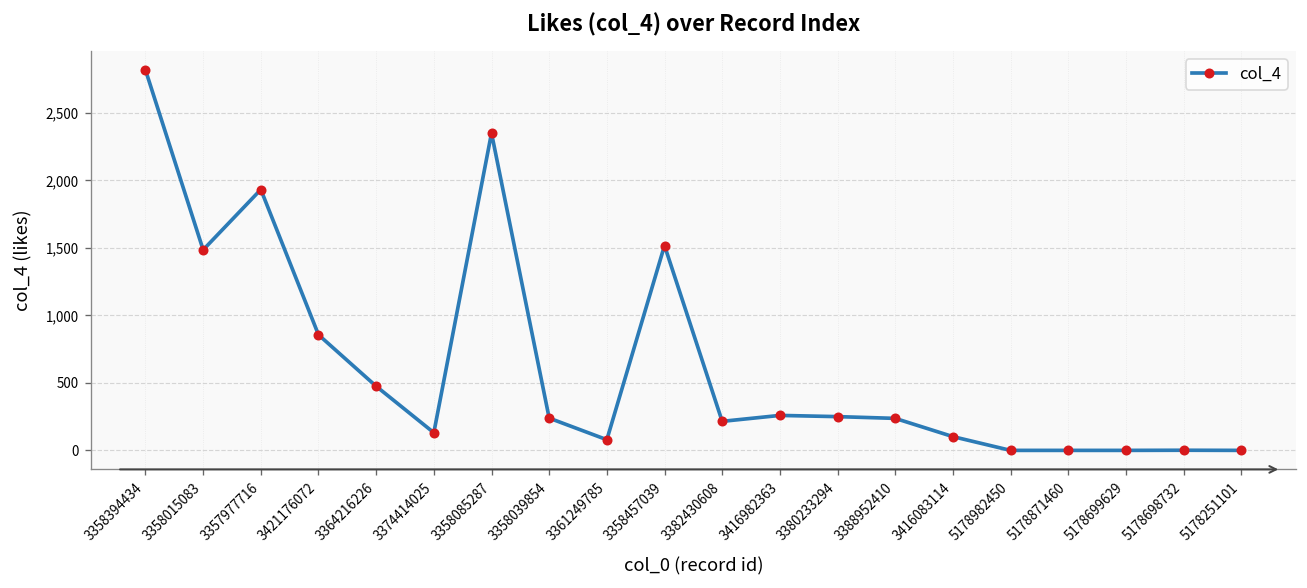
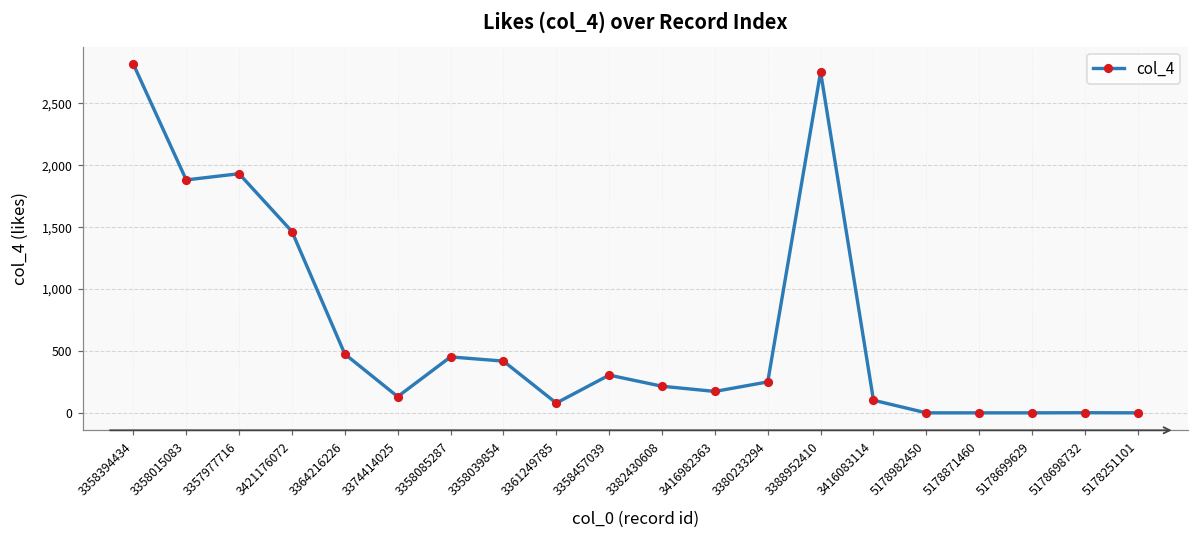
  {
    "3358394434": "2,820",
-   "3358015083": "1,490",
+   "3358015083": "1,880",
    "3357977716": "1,930",
-   "3421176072": "860",
+   "3421176072": "1,470",
    "3364216226": "480",
    "3374414025": "130",
-   "3358085287": "2,350",
-   "3358039854": "240",
+   "3358085287": "450",
+   "3358039854": "420",
    "3361249785": "80",
-   "3358457039": "1,520",
+   "3358457039": "310",
    "3382430608": "220",
-   "3416982363": "260",
+   "3416982363": "170",
    "3380233294": "250",
-   "3388952410": "240",
+   "3388952410": "2,750",
    "3416083114": "100",
    "5178982450": "0",
    "5178871460": "0",
    "5178699629": "0",
    "5178698732": "0",
    "5178251101": "0"
  }
